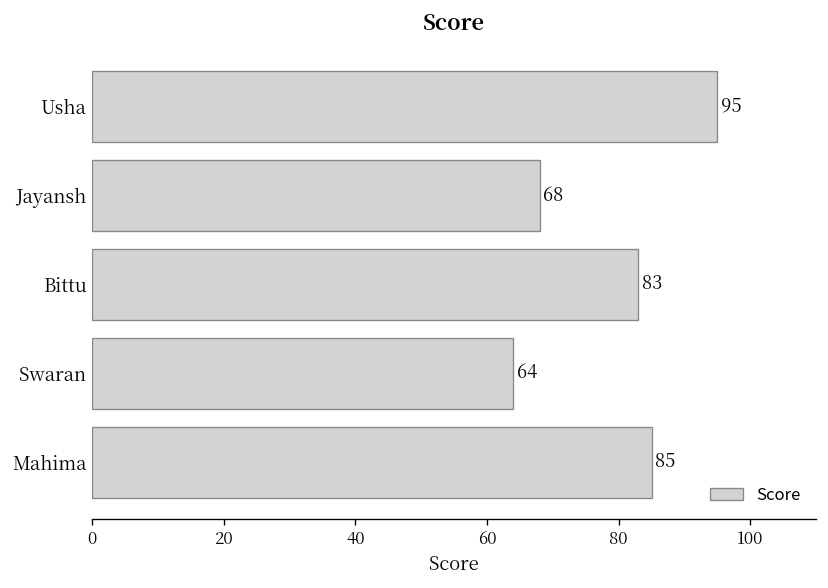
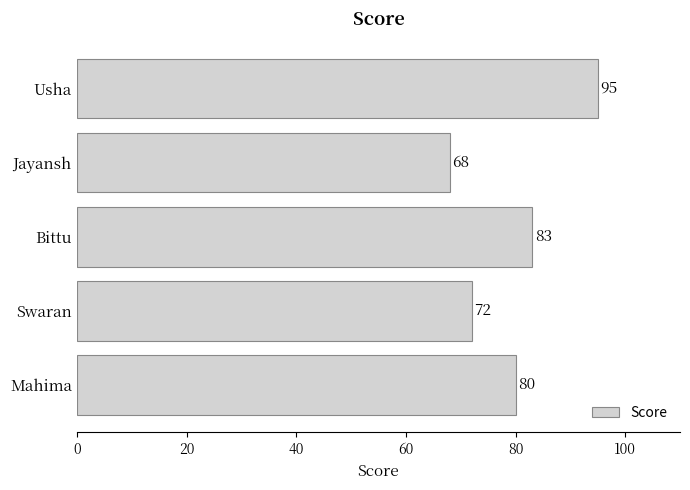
  {
    "Usha": 95,
    "Jayansh": 68,
    "Bittu": 83,
-   "Swaran": 64,
-   "Mahima": 85
+   "Swaran": 72,
+   "Mahima": 80
  }
